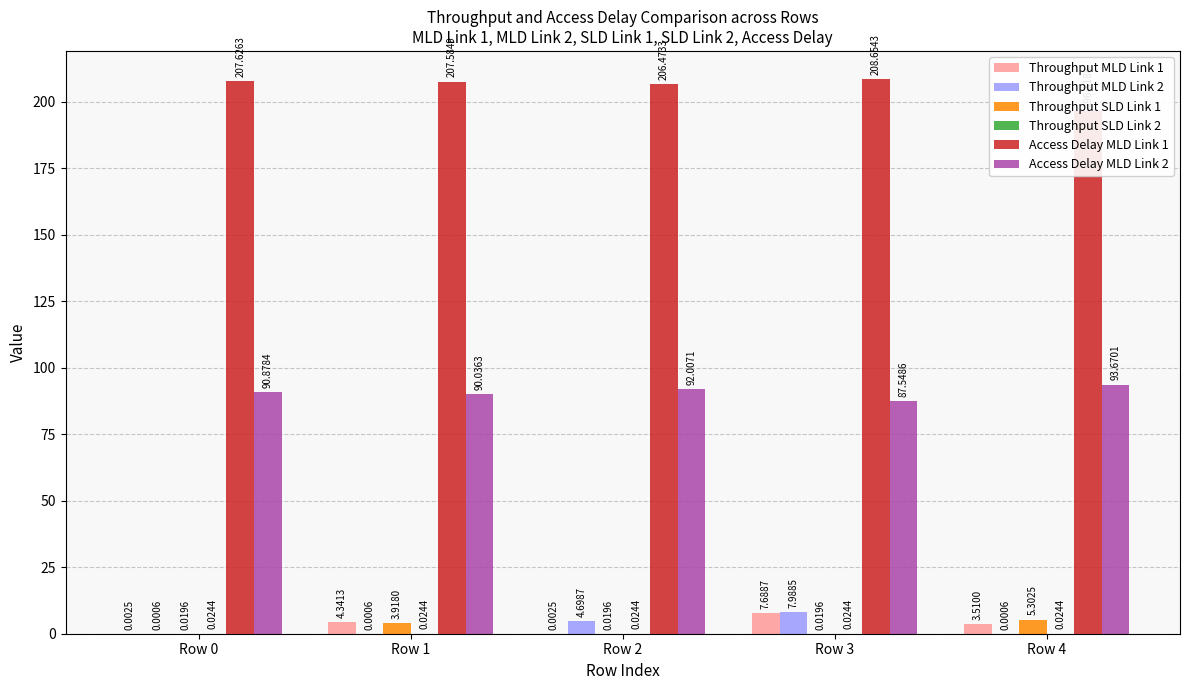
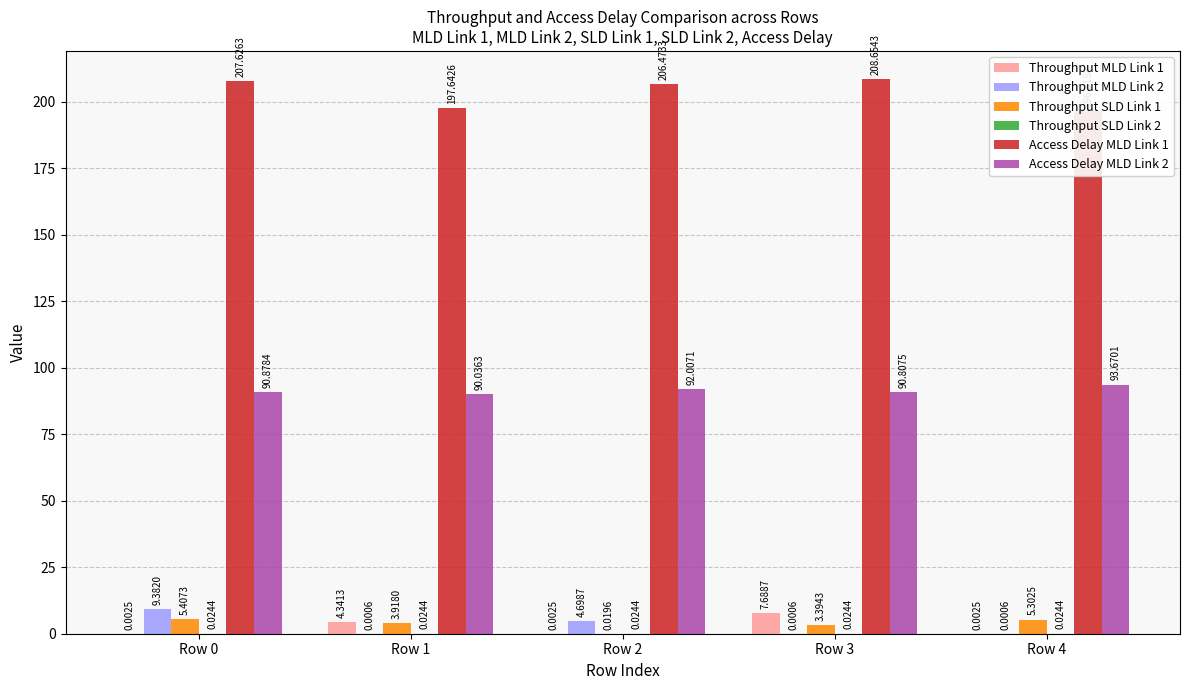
  {
    "Throughput MLD Link 1": {
      "Row 0": 0.0025,
      "Row 1": 4.3413,
      "Row 2": 0.0025,
      "Row 3": 7.6887,
-     "Row 4": 3.5100
+     "Row 4": 0.0025
    },
    "Throughput MLD Link 2": {
-     "Row 0": 0.0006,
+     "Row 0": 9.3820,
      "Row 1": 0.0006,
      "Row 2": 4.6987,
-     "Row 3": 7.9885,
+     "Row 3": 0.0006,
      "Row 4": 0.0006
    },
    "Throughput SLD Link 1": {
-     "Row 0": 0.0196,
+     "Row 0": 5.4073,
      "Row 1": 3.9180,
      "Row 2": 0.0196,
-     "Row 3": 0.0196,
+     "Row 3": 3.3943,
      "Row 4": 5.3025
    },
    "Throughput SLD Link 2": {
      "Row 0": 0.0244,
      "Row 1": 0.0244,
      "Row 2": 0.0244,
      "Row 3": 0.0244,
      "Row 4": 0.0244
    },
    "Access Delay MLD Link 1": {
      "Row 0": 207.6263,
-     "Row 1": 207.5849,
+     "Row 1": 197.6426,
      "Row 2": 206.4733,
      "Row 3": 208.6543
    },
    "Access Delay MLD Link 2": {
      "Row 0": 90.8784,
      "Row 1": 90.0363,
      "Row 2": 92.0071,
-     "Row 3": 87.5486,
+     "Row 3": 90.8075,
      "Row 4": 93.6701
    }
  }
